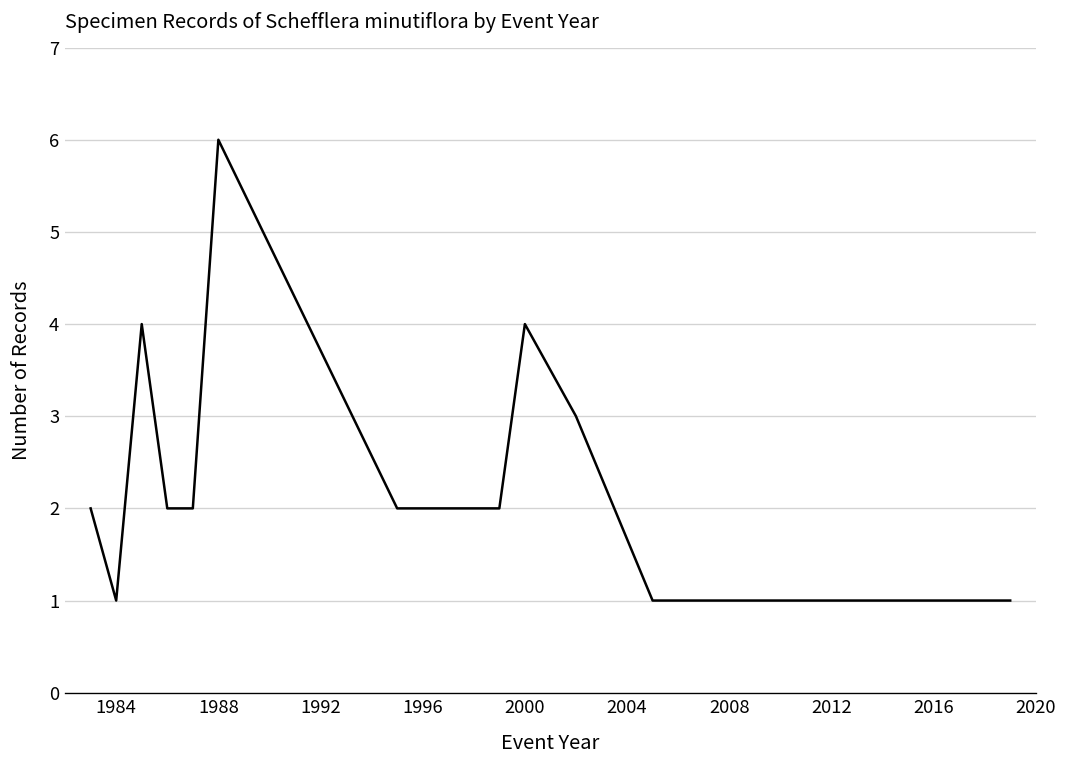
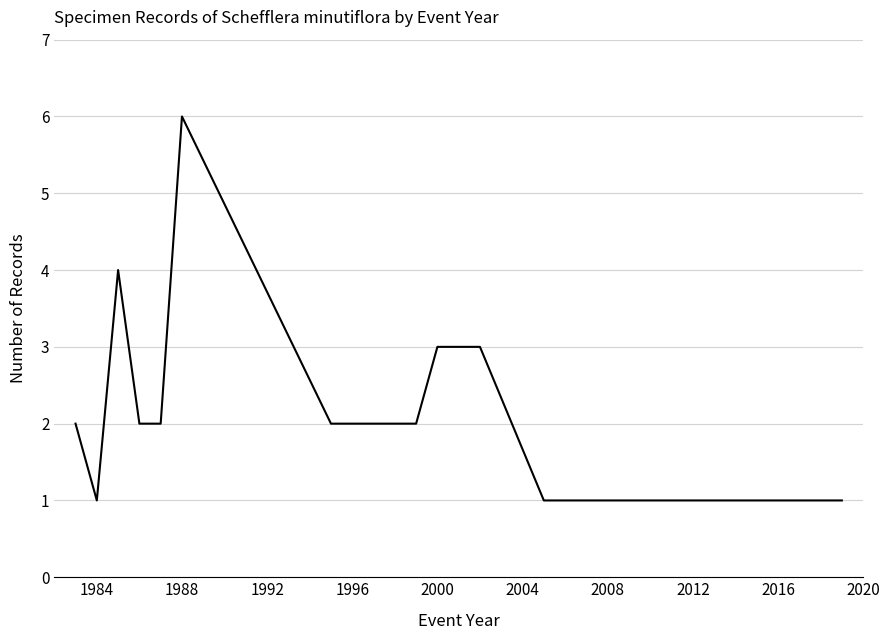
  {
    "1984": 1,
    "1988": 6,
-   "2000": 4
+   "2000": 3
  }
